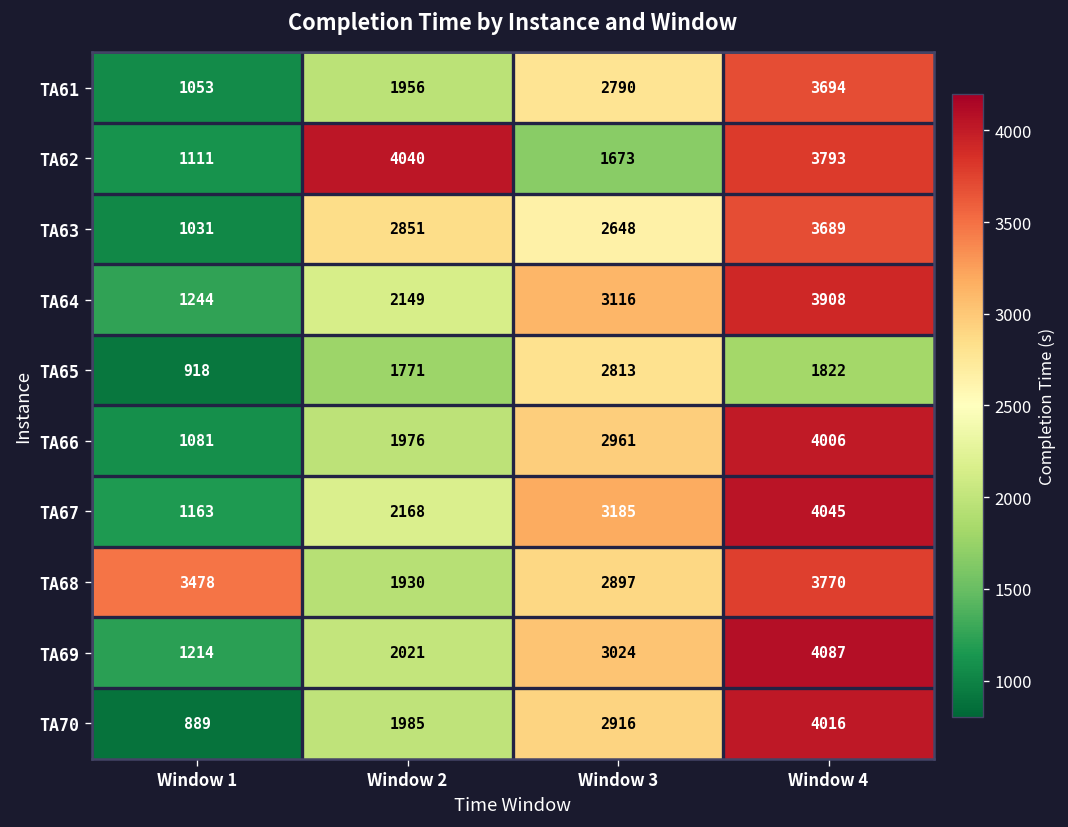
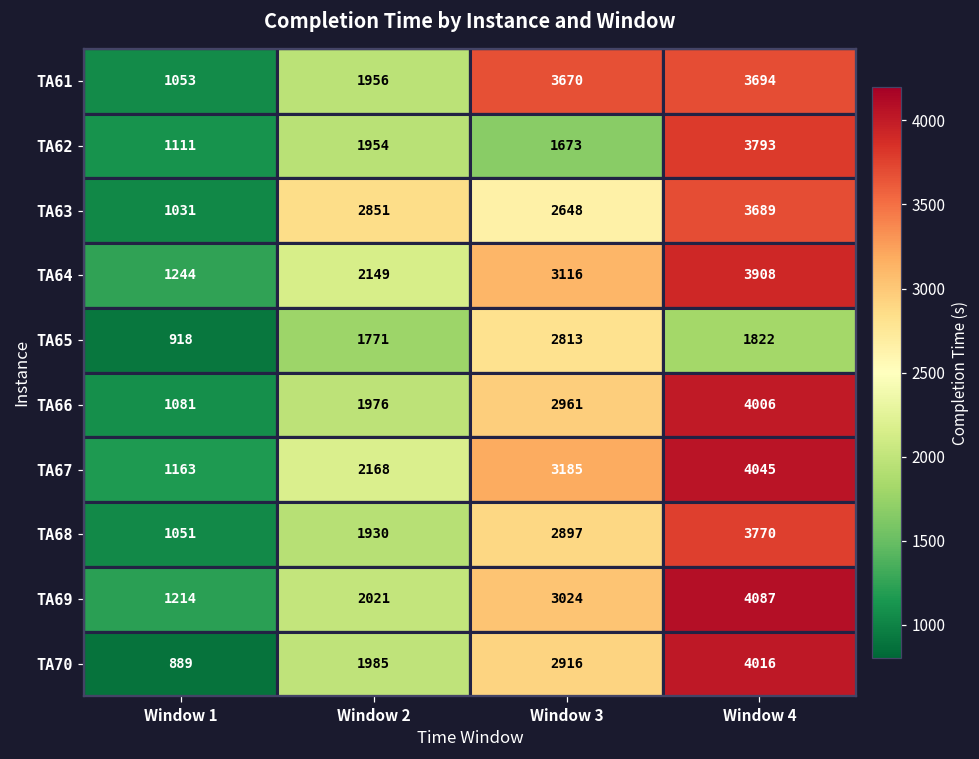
  {
    "TA61": {
      "Window 1": 1053,
      "Window 2": 1956,
-     "Window 3": 2790,
+     "Window 3": 3670,
      "Window 4": 3694
    },
    "TA62": {
      "Window 1": 1111,
-     "Window 2": 4040,
+     "Window 2": 1954,
      "Window 3": 1673,
      "Window 4": 3793
    },
    "TA63": {
      "Window 1": 1031,
      "Window 2": 2851,
      "Window 3": 2648,
      "Window 4": 3689
    },
    "TA64": {
      "Window 1": 1244,
      "Window 2": 2149,
      "Window 3": 3116,
      "Window 4": 3908
    },
    "TA65": {
      "Window 1": 918,
      "Window 2": 1771,
      "Window 3": 2813,
      "Window 4": 1822
    },
    "TA66": {
      "Window 1": 1081,
      "Window 2": 1976,
      "Window 3": 2961,
      "Window 4": 4006
    },
    "TA67": {
      "Window 1": 1163,
      "Window 2": 2168,
      "Window 3": 3185,
      "Window 4": 4045
    },
    "TA68": {
-     "Window 1": 3478,
+     "Window 1": 1051,
      "Window 2": 1930,
      "Window 3": 2897,
      "Window 4": 3770
    },
    "TA69": {
      "Window 1": 1214,
      "Window 2": 2021,
      "Window 3": 3024,
      "Window 4": 4087
    },
    "TA70": {
      "Window 1": 889,
      "Window 2": 1985,
      "Window 3": 2916,
      "Window 4": 4016
    }
  }
